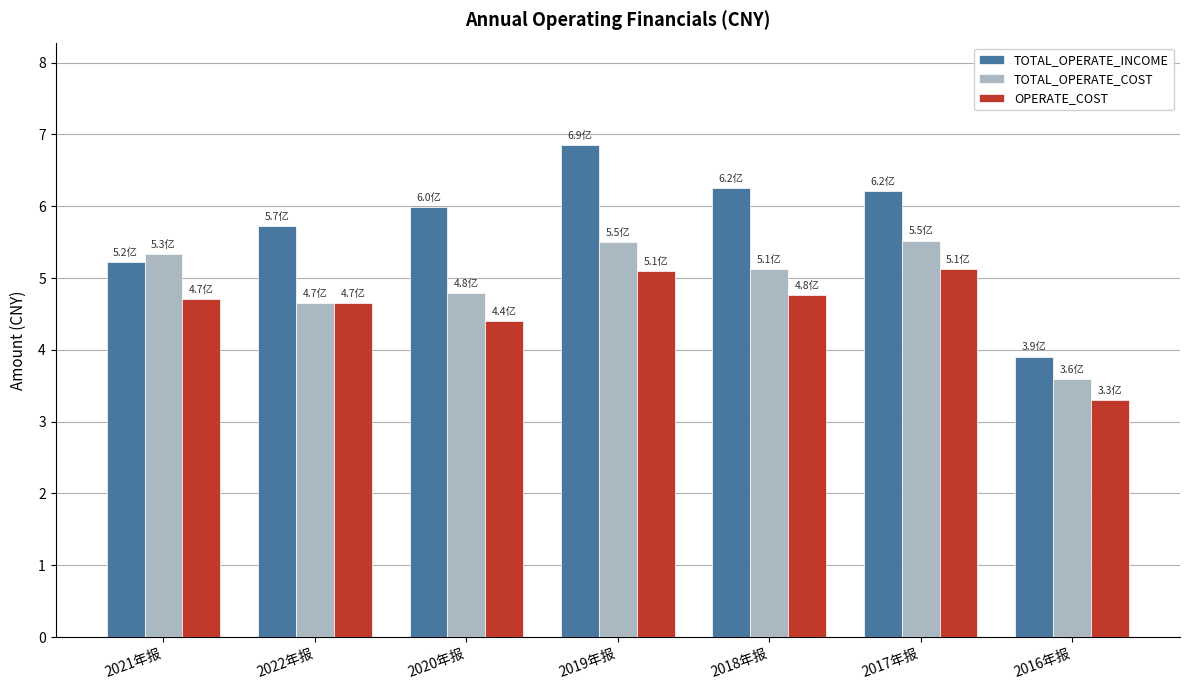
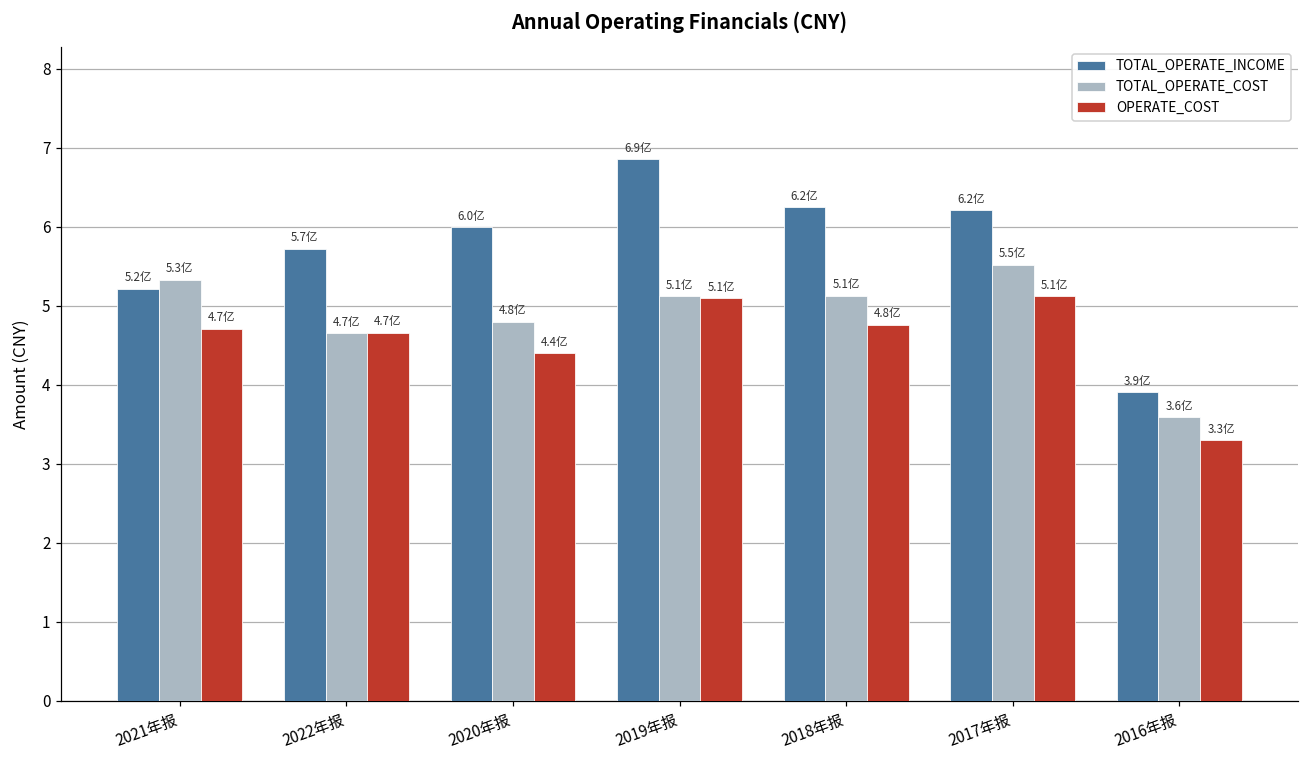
  {
    "TOTAL_OPERATE_INCOME": {
      "2021年报": "5.2亿",
      "2022年报": "5.7亿",
      "2020年报": "6.0亿",
      "2019年报": "6.9亿",
      "2018年报": "6.2亿",
      "2017年报": "6.2亿",
      "2016年报": "3.9亿"
    },
    "TOTAL_OPERATE_COST": {
      "2021年报": "5.3亿",
      "2022年报": "4.7亿",
      "2020年报": "4.8亿",
-     "2019年报": "5.5亿",
+     "2019年报": "5.1亿",
      "2018年报": "5.1亿",
      "2017年报": "5.5亿",
      "2016年报": "3.6亿"
    },
    "OPERATE_COST": {
      "2021年报": "4.7亿",
      "2022年报": "4.7亿",
      "2020年报": "4.4亿",
      "2019年报": "5.1亿",
      "2018年报": "4.8亿",
      "2017年报": "5.1亿",
      "2016年报": "3.3亿"
    }
  }
